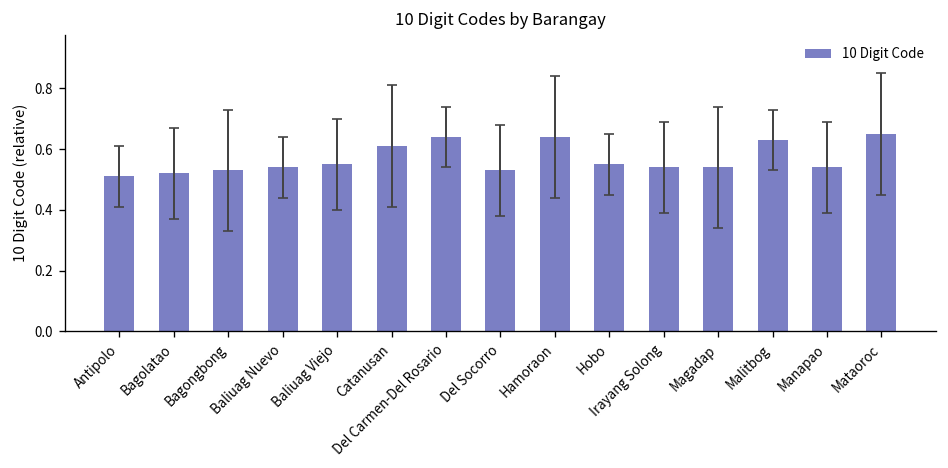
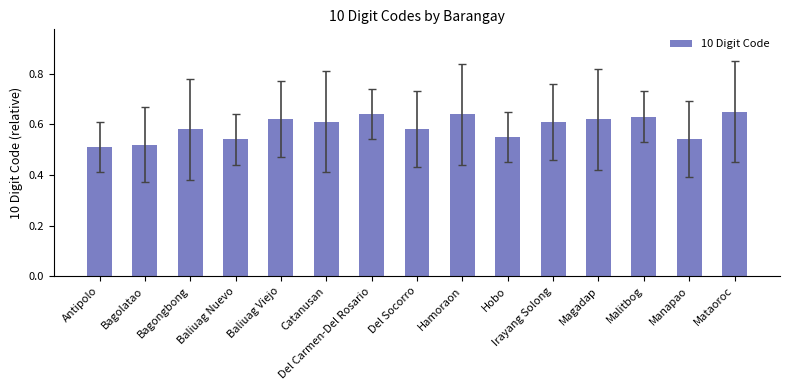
  {
    "10 Digit Code": {
      "Antipolo": 0.51,
      "Bagolatao": 0.52,
-     "Bagongbong": 0.53,
+     "Bagongbong": 0.58,
      "Baliuag Nuevo": 0.54,
-     "Baliuag Viejo": 0.55,
+     "Baliuag Viejo": 0.62,
      "Catanusan": 0.61,
      "Del Carmen-Del Rosario": 0.64,
-     "Del Socorro": 0.53,
+     "Del Socorro": 0.58,
      "Hamoraon": 0.64,
      "Hobo": 0.55,
-     "Irayang Solong": 0.54,
-     "Magadap": 0.54,
+     "Irayang Solong": 0.61,
+     "Magadap": 0.62,
      "Malitbog": 0.63,
      "Manapao": 0.54,
      "Mataoroc": 0.65
    }
  }
